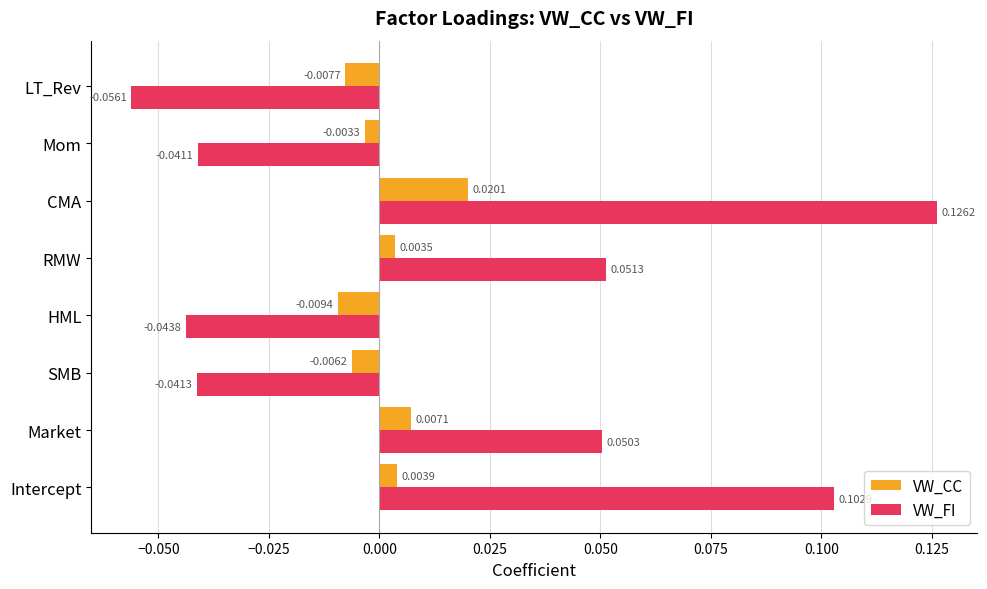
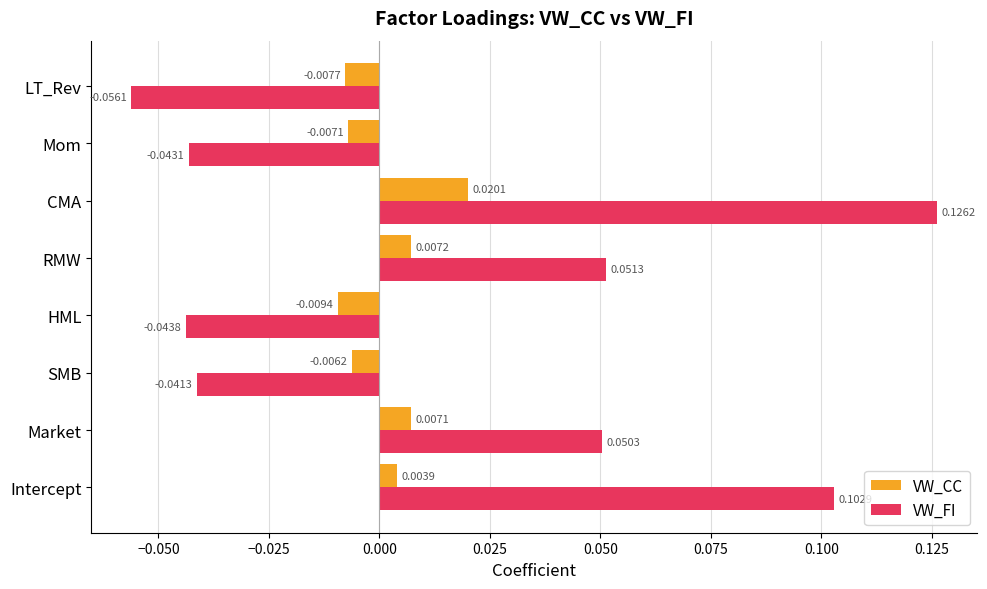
  {
    "VW_CC": {
      "LT_Rev": -0.0077,
-     "Mom": -0.0033,
+     "Mom": -0.0071,
      "CMA": 0.0201,
-     "RMW": 0.0035,
+     "RMW": 0.0072,
      "HML": -0.0094,
      "SMB": -0.0062,
      "Market": 0.0071,
      "Intercept": 0.0039
    },
    "VW_FI": {
      "LT_Rev": -0.0561,
-     "Mom": -0.0411,
+     "Mom": -0.0431,
      "CMA": 0.1262,
      "RMW": 0.0513,
      "HML": -0.0438,
      "SMB": -0.0413,
      "Market": 0.0503
    }
  }
